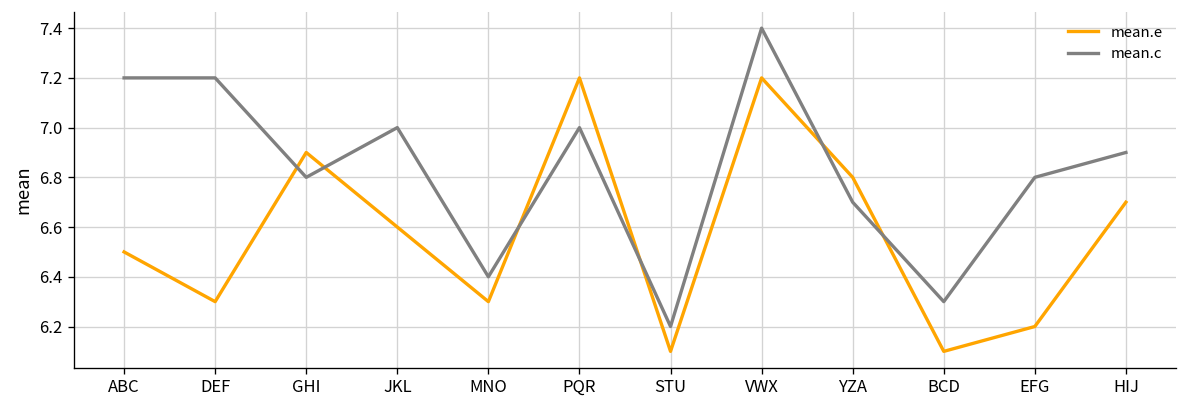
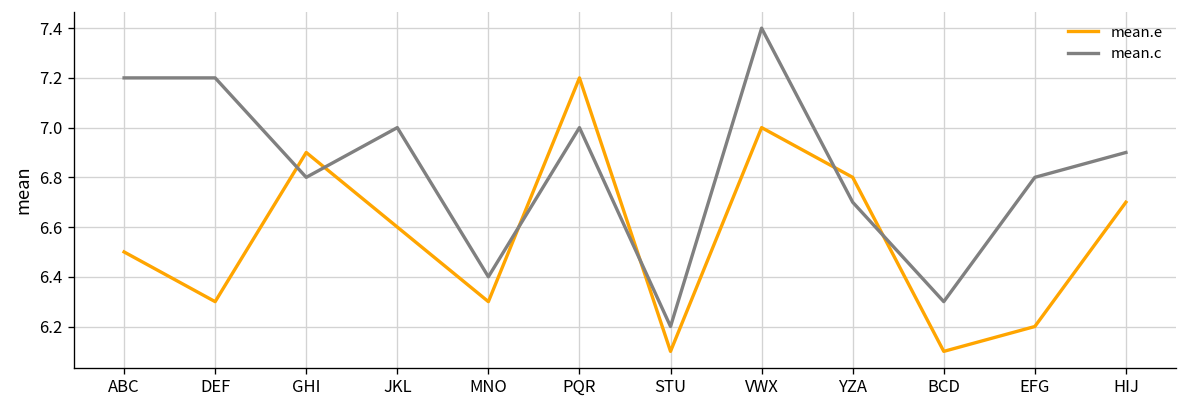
  {
    "mean.e": {
      "ABC": 6.5,
      "DEF": 6.3,
      "GHI": 6.9,
      "JKL": 6.6,
      "MNO": 6.3,
      "PQR": 7.2,
      "STU": 6.1,
-     "VWX": 7.2,
+     "VWX": 7.0,
      "YZA": 6.8,
      "BCD": 6.1,
      "EFG": 6.2,
      "HIJ": 6.7
    },
    "mean.c": {
      "ABC": 7.2,
      "DEF": 7.2,
      "GHI": 6.8,
      "JKL": 7.0,
      "MNO": 6.4,
      "PQR": 7.0,
      "STU": 6.2,
      "VWX": 7.4,
      "YZA": 6.7,
      "BCD": 6.3,
      "EFG": 6.8,
      "HIJ": 6.9
    }
  }
